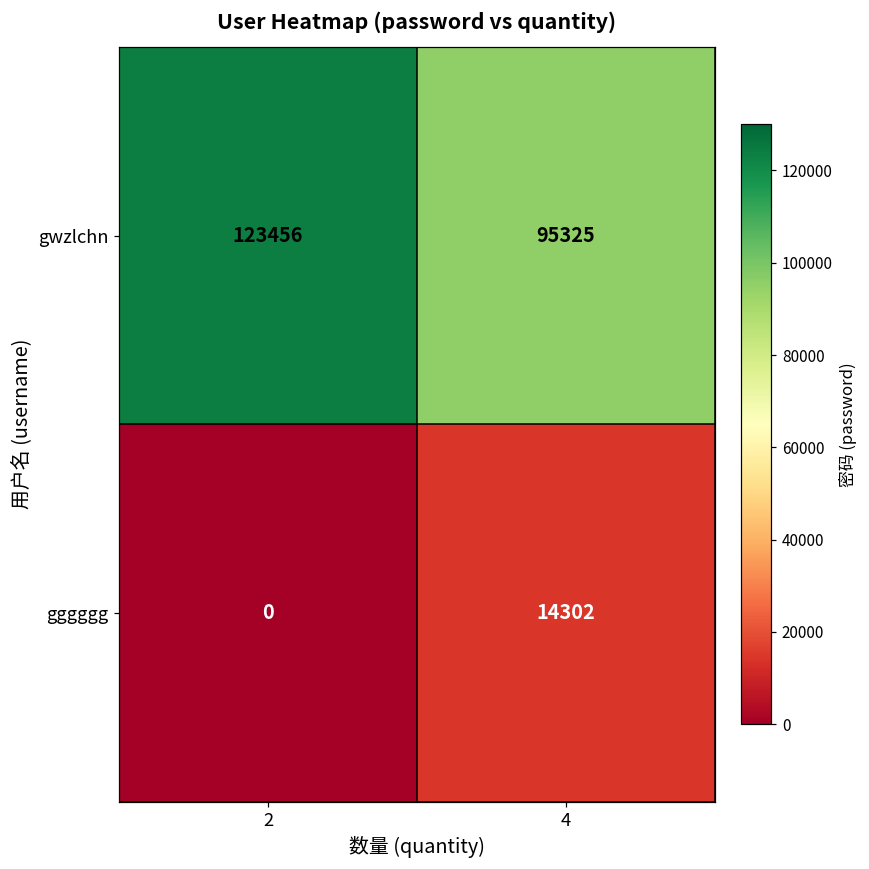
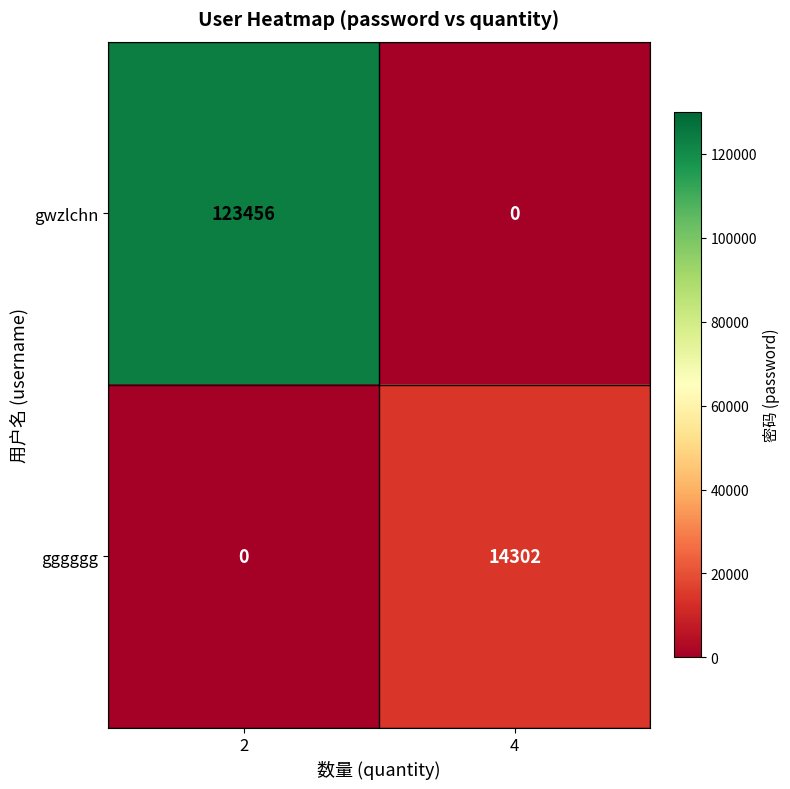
  {
    "gwzlchn": {
      "2": 123456,
-     "4": 95325
+     "4": 0
    },
    "gggggg": {
      "2": 0,
      "4": 14302
    }
  }
